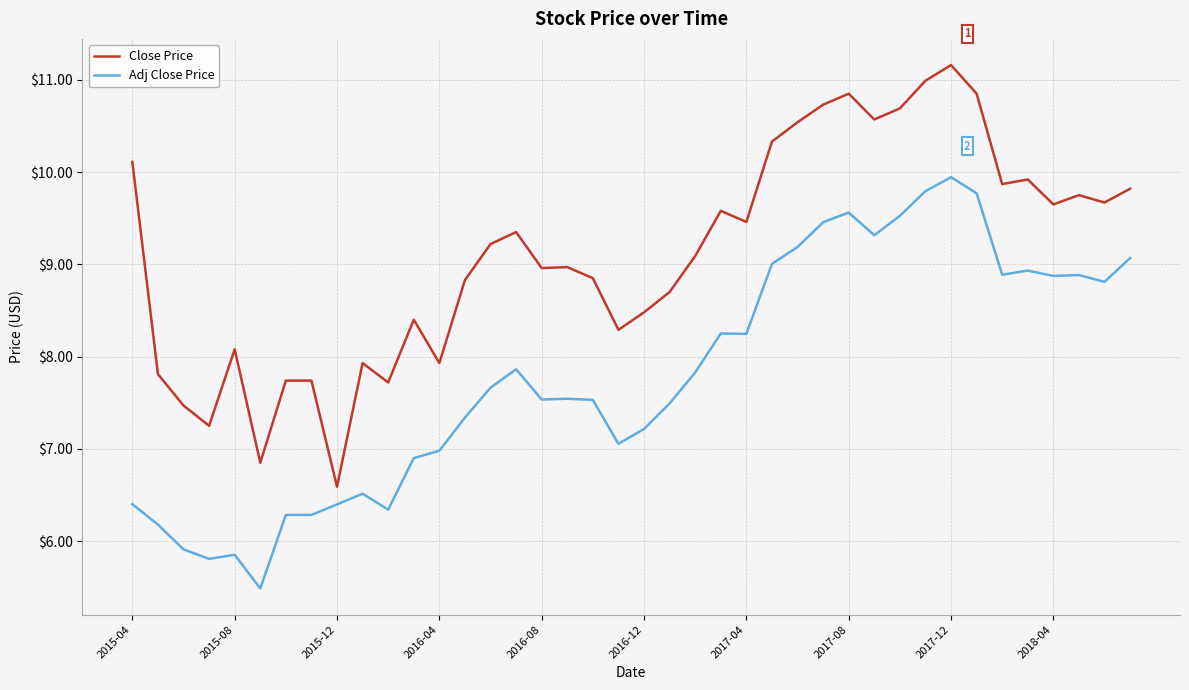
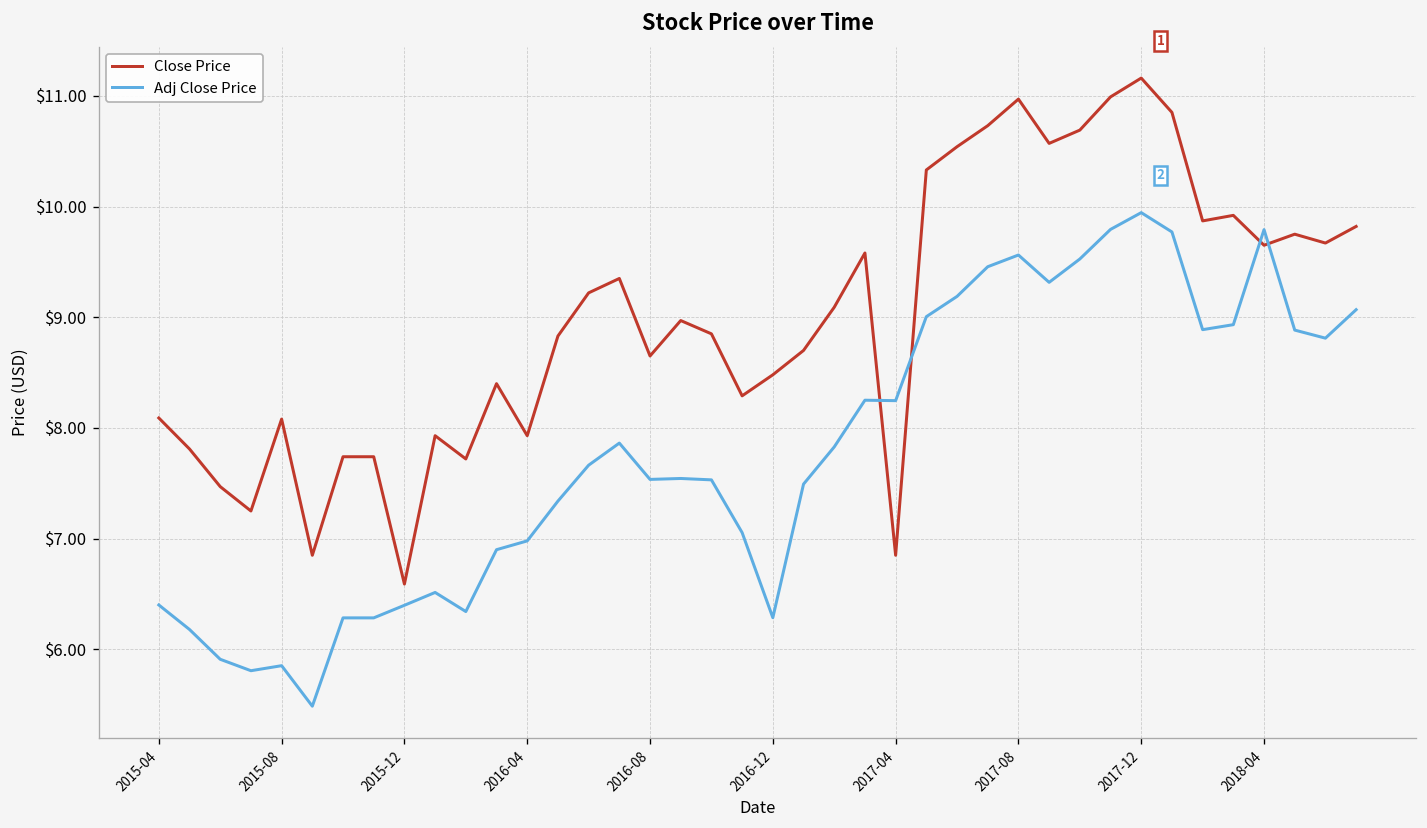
  {
    "Close Price": {
-     "2015-04": "$10.1",
+     "2015-04": "$8.1",
      "2015-08": "$8.1",
      "2015-12": "$6.6",
      "2016-04": "$7.9",
-     "2016-08": "$9.0",
+     "2016-08": "$8.7",
      "2016-12": "$8.5",
-     "2017-04": "$9.5",
-     "2017-08": "$10.9",
+     "2017-04": "$6.9",
+     "2017-08": "$11.0",
      "2017-12": "$11.2",
      "2018-04": "$9.7"
    },
    "Adj Close Price": {
      "2015-04": "$6.4",
      "2015-08": "$5.9",
      "2015-12": "$6.4",
      "2016-04": "$7.0",
      "2016-08": "$7.5",
-     "2016-12": "$7.2",
+     "2016-12": "$6.3",
      "2017-04": "$8.2",
      "2017-08": "$9.6",
      "2017-12": "$9.9",
-     "2018-04": "$8.9"
+     "2018-04": "$9.8"
    }
  }
